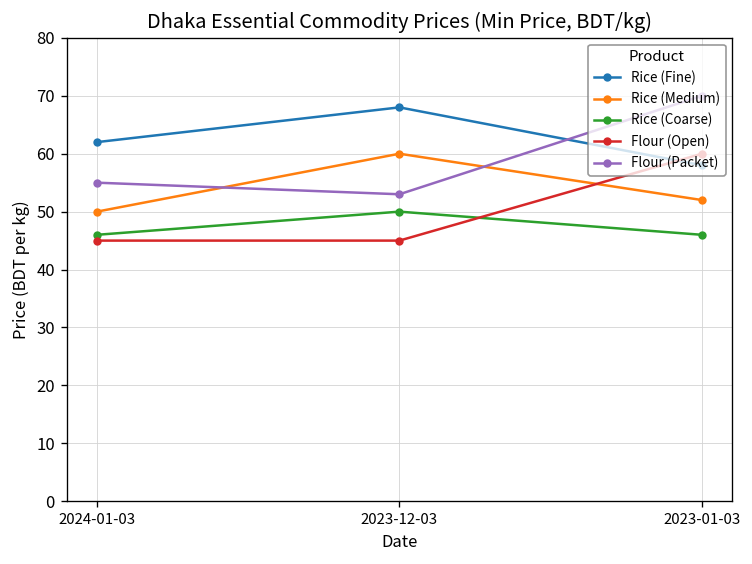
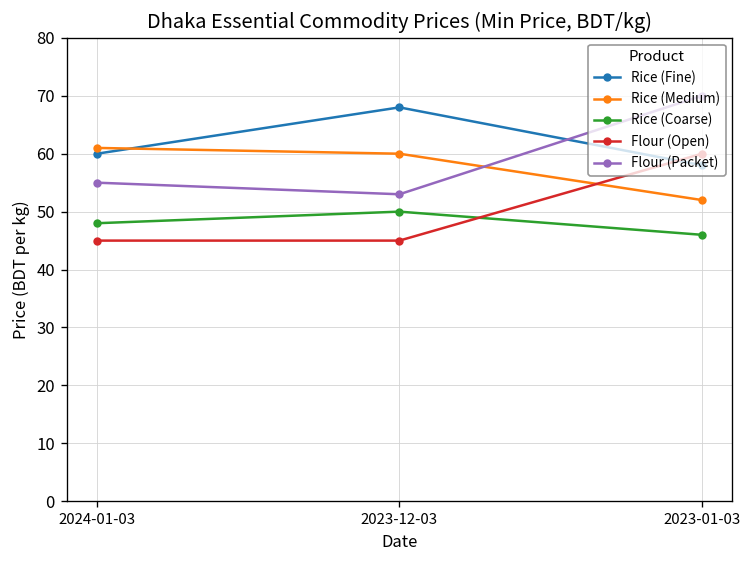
  {
    "Rice (Fine)": {
-     "2024-01-03": 62,
+     "2024-01-03": 60,
      "2023-12-03": 68
    },
    "Rice (Medium)": {
-     "2024-01-03": 50,
+     "2024-01-03": 61,
      "2023-12-03": 60,
      "2023-01-03": 52
    },
    "Rice (Coarse)": {
-     "2024-01-03": 46,
+     "2024-01-03": 48,
      "2023-12-03": 50,
      "2023-01-03": 46
    },
    "Flour (Open)": {
      "2024-01-03": 45,
      "2023-12-03": 45
    },
    "Flour (Packet)": {
      "2024-01-03": 55,
      "2023-12-03": 53
    }
  }
